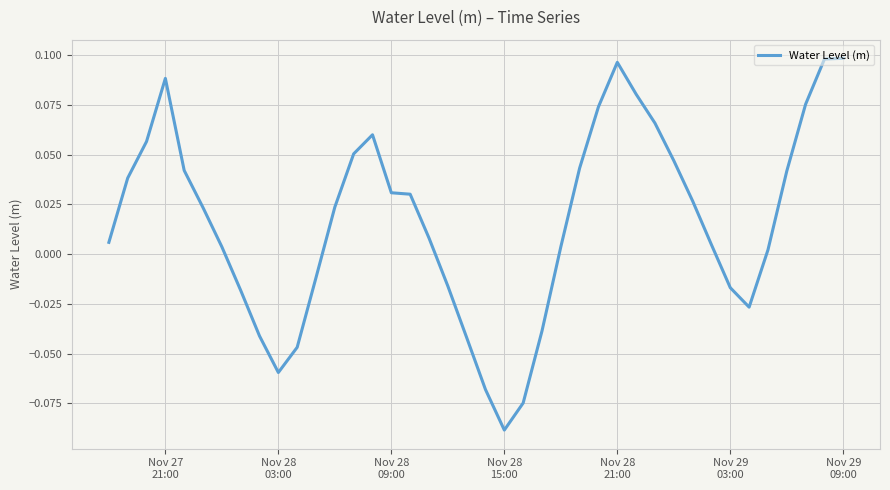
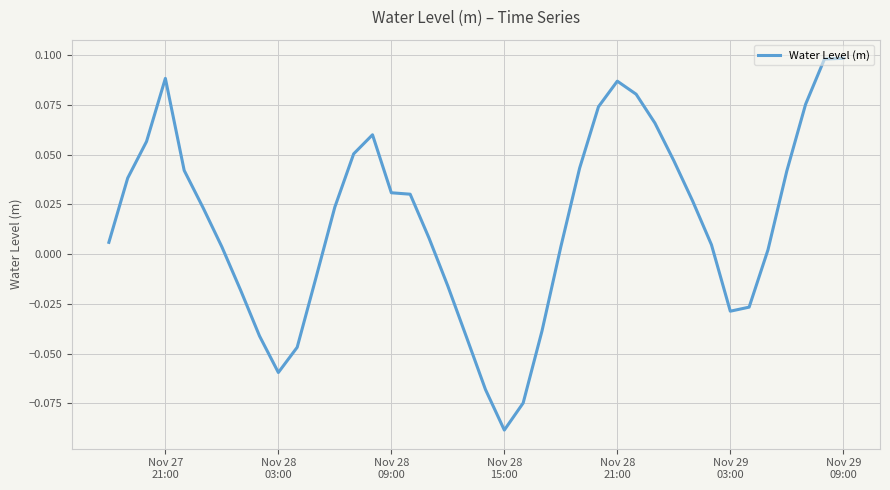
  {
    "Nov 27 21:00": 0.088,
    "Nov 28 03:00": -0.059,
    "Nov 28 09:00": 0.031,
    "Nov 28 15:00": -0.088,
-   "Nov 28 21:00": 0.096,
-   "Nov 29 03:00": -0.017
+   "Nov 28 21:00": 0.087,
+   "Nov 29 03:00": -0.029
  }
